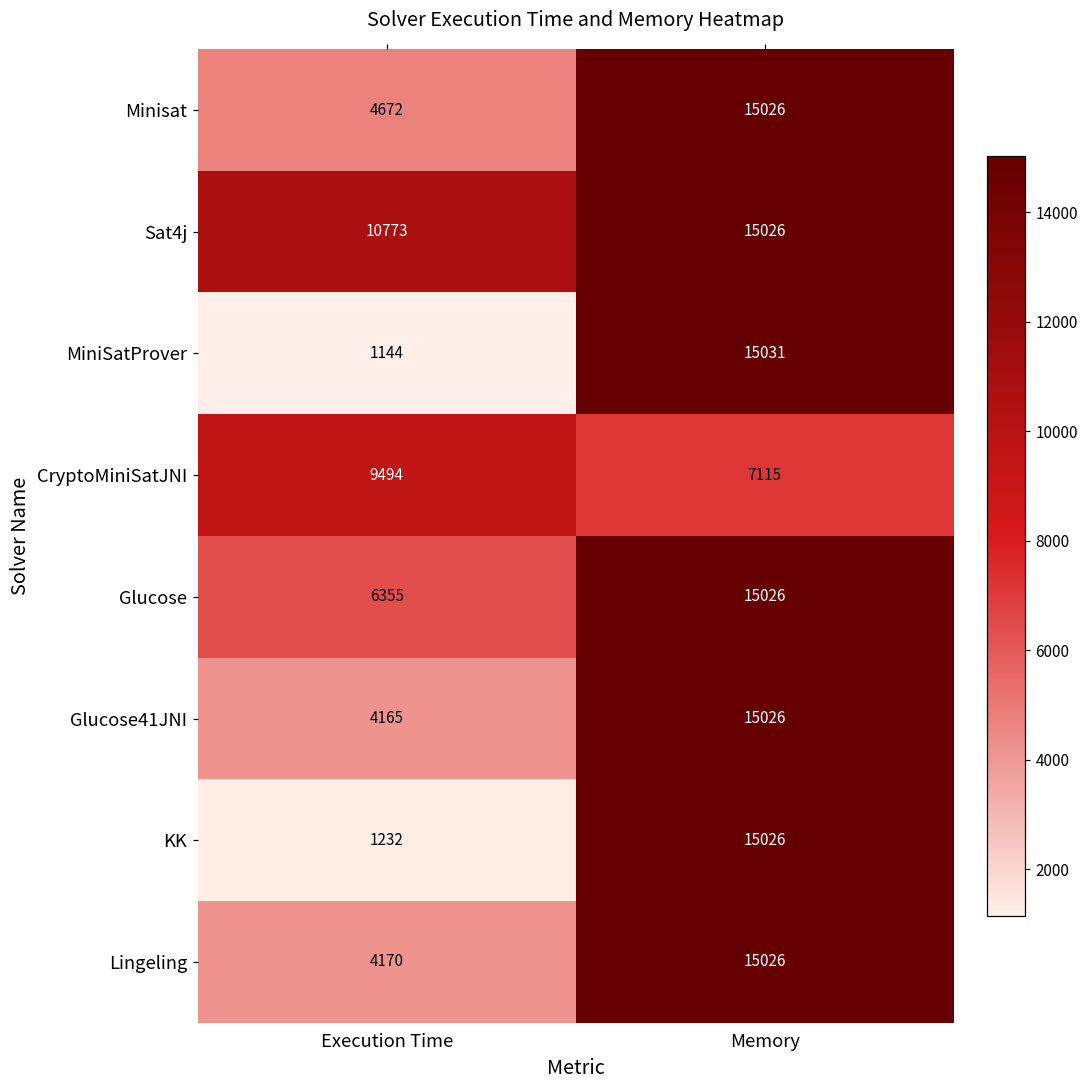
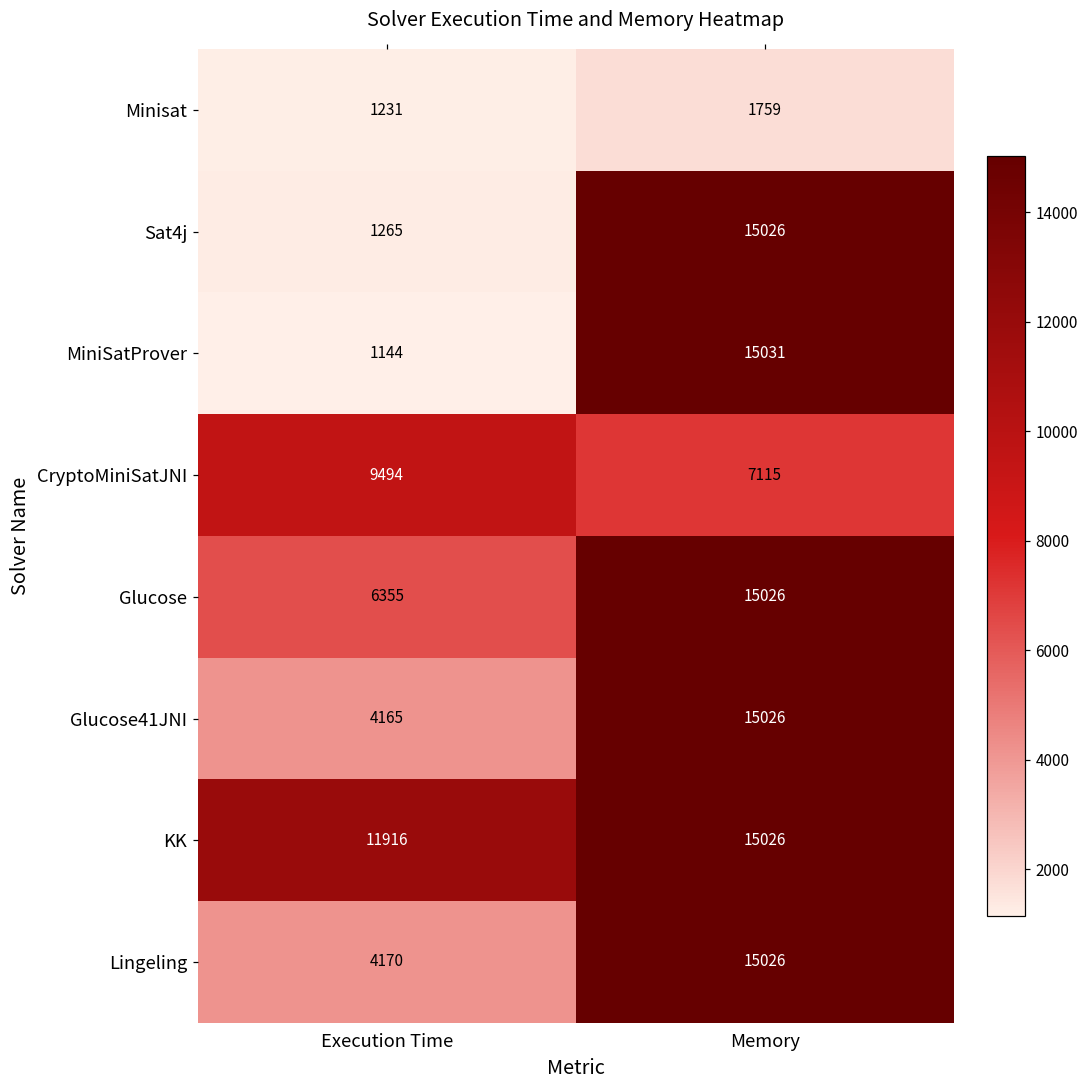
  {
    "Minisat": {
-     "Execution Time": 4672,
-     "Memory": 15026
+     "Execution Time": 1231,
+     "Memory": 1759
    },
    "Sat4j": {
-     "Execution Time": 10773,
+     "Execution Time": 1265,
      "Memory": 15026
    },
    "MiniSatProver": {
      "Execution Time": 1144,
      "Memory": 15031
    },
    "CryptoMiniSatJNI": {
      "Execution Time": 9494,
      "Memory": 7115
    },
    "Glucose": {
      "Execution Time": 6355,
      "Memory": 15026
    },
    "Glucose41JNI": {
      "Execution Time": 4165,
      "Memory": 15026
    },
    "KK": {
-     "Execution Time": 1232,
+     "Execution Time": 11916,
      "Memory": 15026
    },
    "Lingeling": {
      "Execution Time": 4170,
      "Memory": 15026
    }
  }
